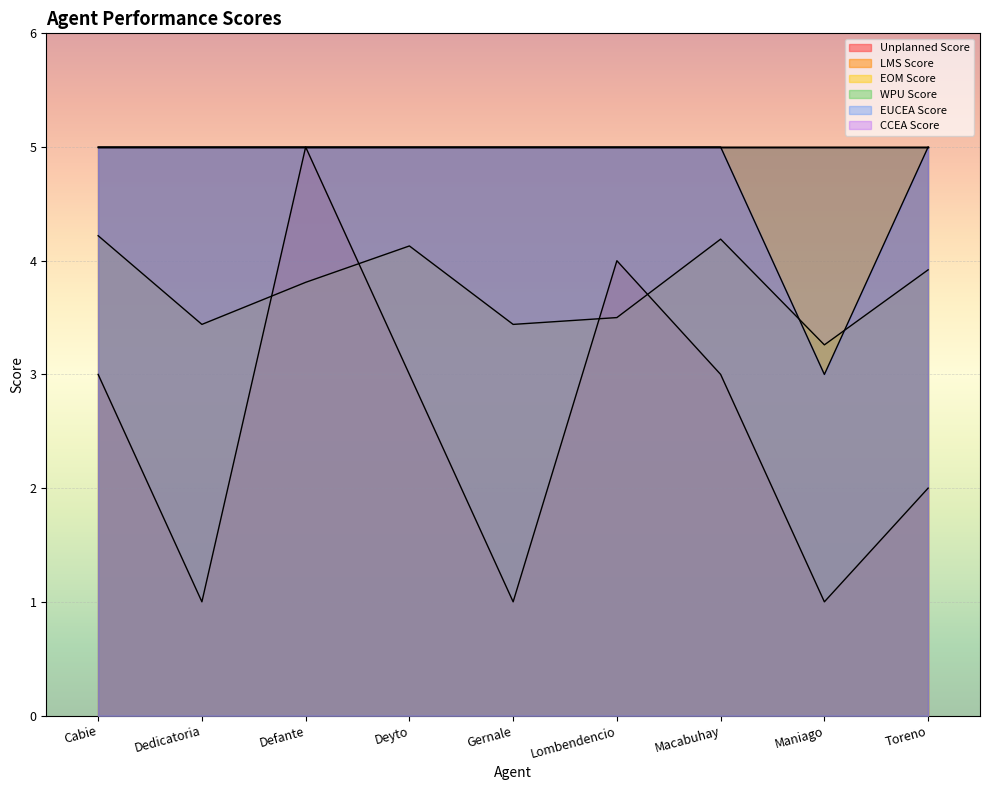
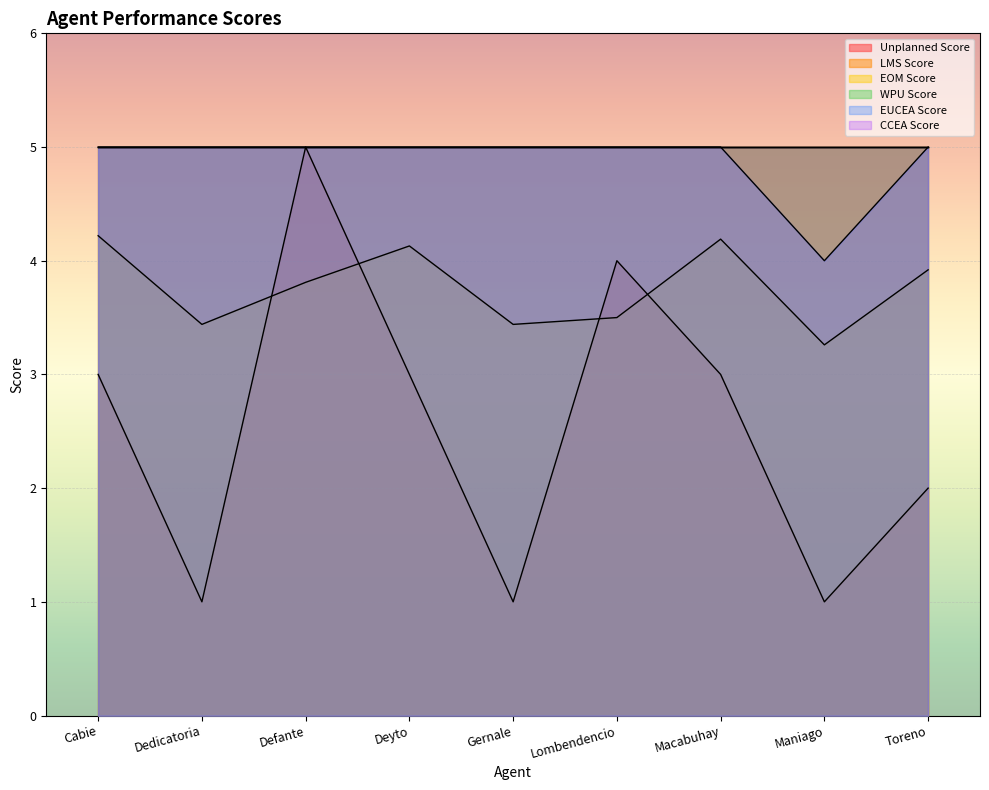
  {
    "Unplanned Score": {
      "Cabie": 3,
      "Dedicatoria": 1,
      "Deyto": 3,
      "Gernale": 1,
      "Lombendencio": 4,
      "Macabuhay": 3,
      "Maniago": 1,
      "Toreno": 2
    },
    "CCEA Score": {
      "Maniago": 5
    },
    "EOM Score": {
      "Cabie": 4.22,
      "Dedicatoria": 3.44,
      "Defante": 3.81,
      "Deyto": 4.13,
      "Gernale": 3.44,
      "Lombendencio": 3.50,
      "Macabuhay": 4.19,
      "Maniago": 3.26,
      "Toreno": 3.92
    },
    "EUCEA Score": {
-     "Maniago": 3
+     "Maniago": 4
    }
  }
